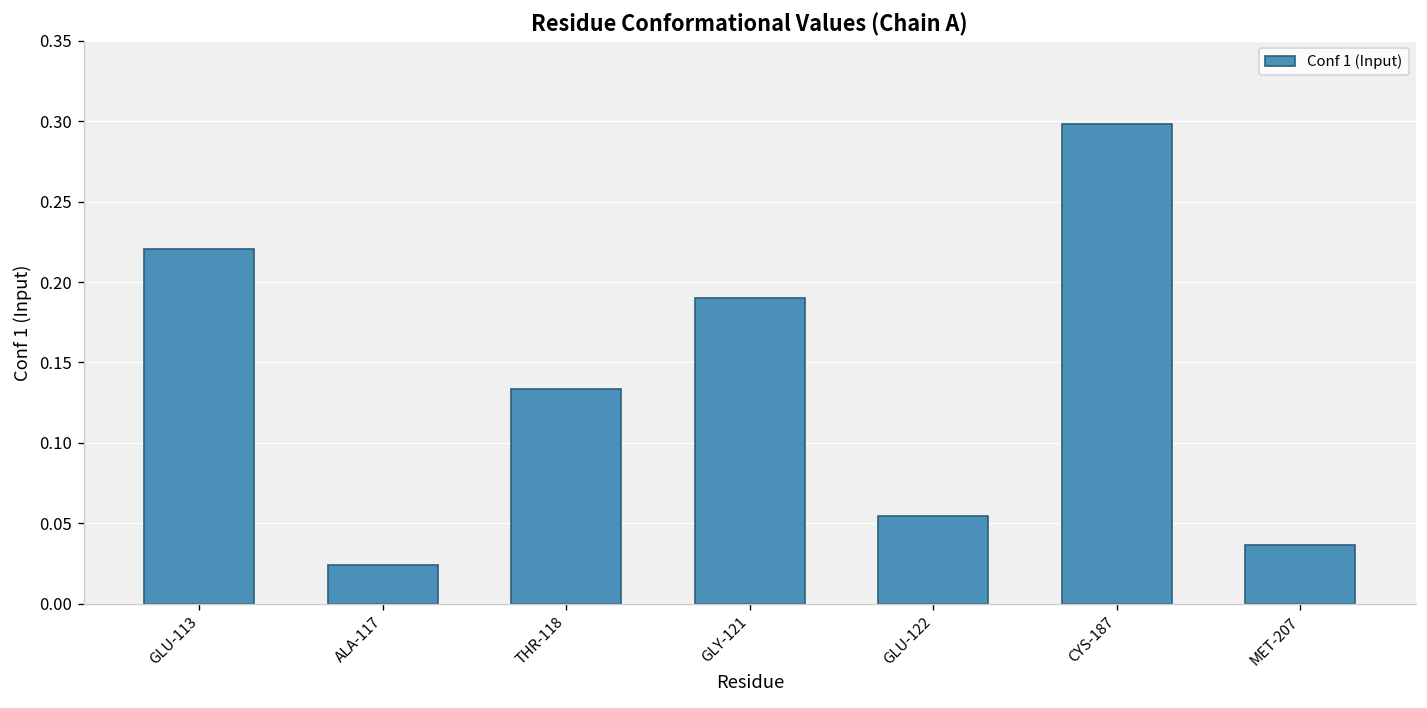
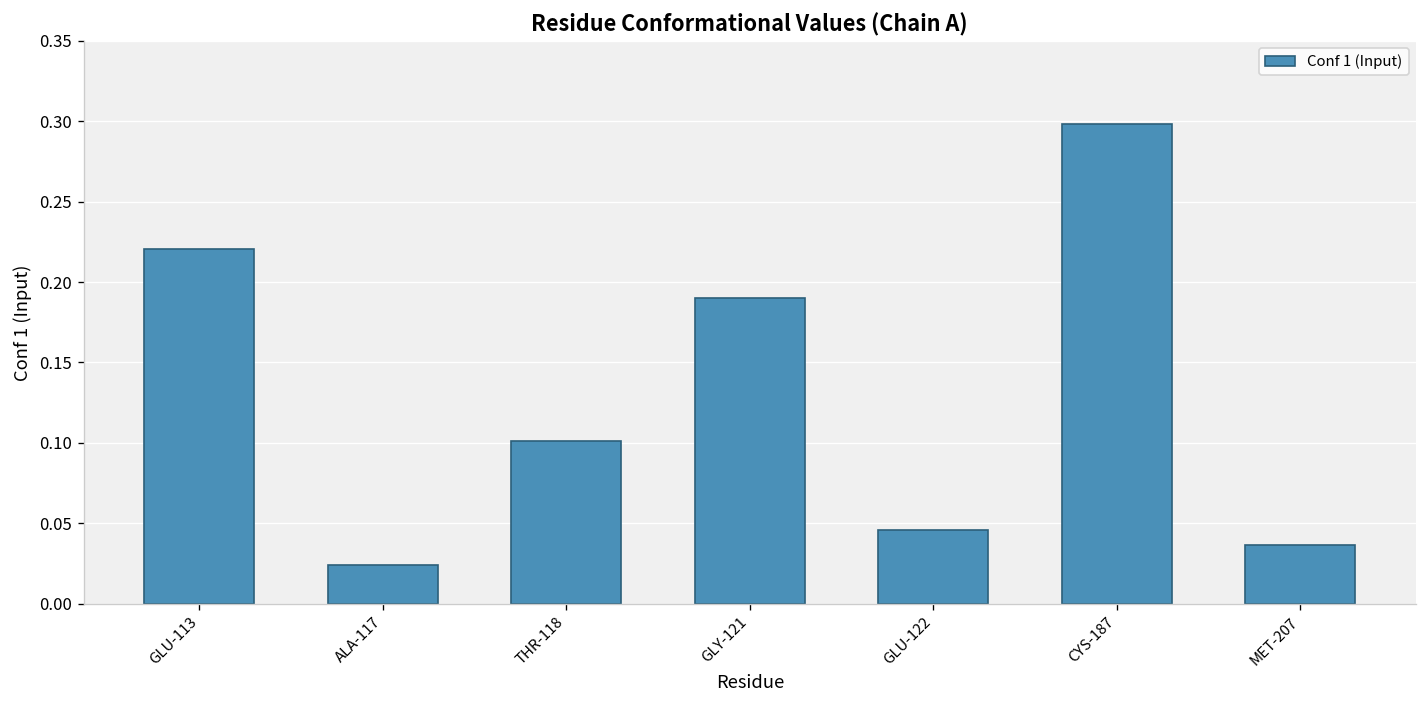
  {
    "GLU-113": 0.221,
    "ALA-117": 0.024,
-   "THR-118": 0.134,
+   "THR-118": 0.101,
    "GLY-121": 0.190,
-   "GLU-122": 0.055,
+   "GLU-122": 0.046,
    "CYS-187": 0.298,
    "MET-207": 0.037
  }
